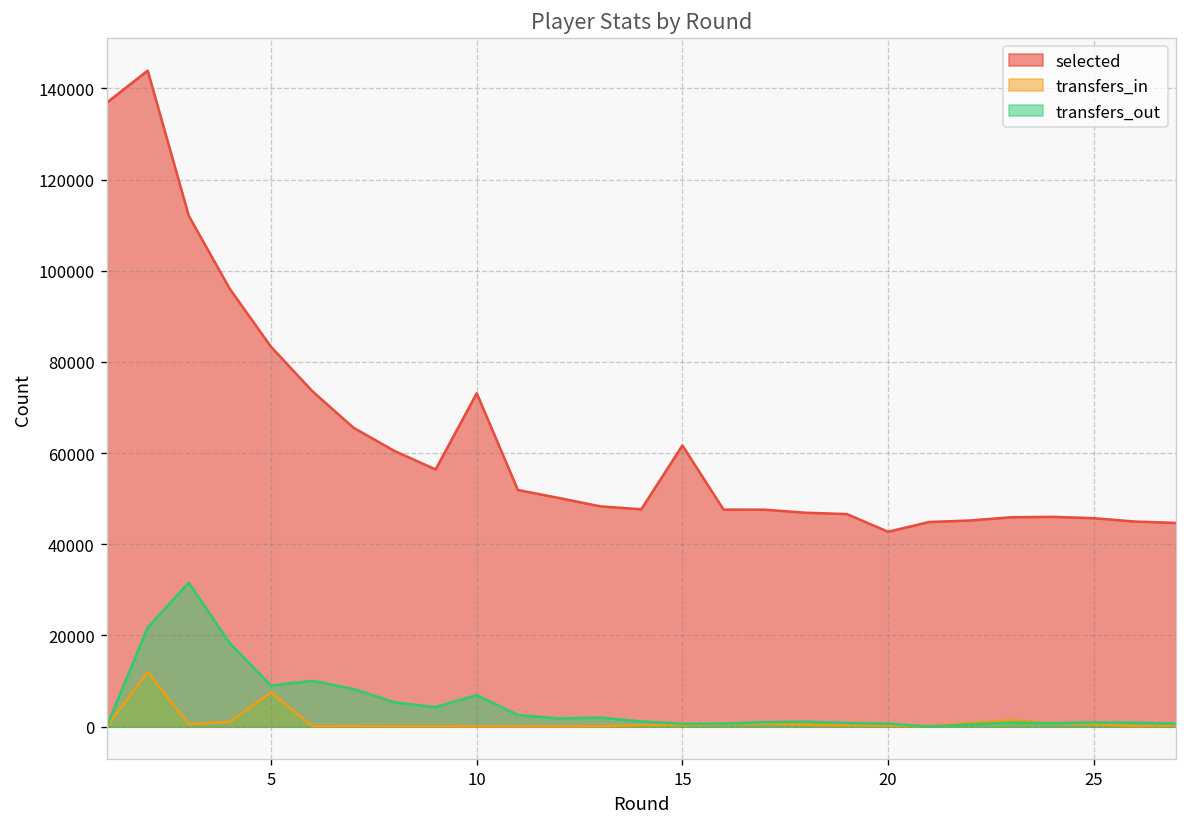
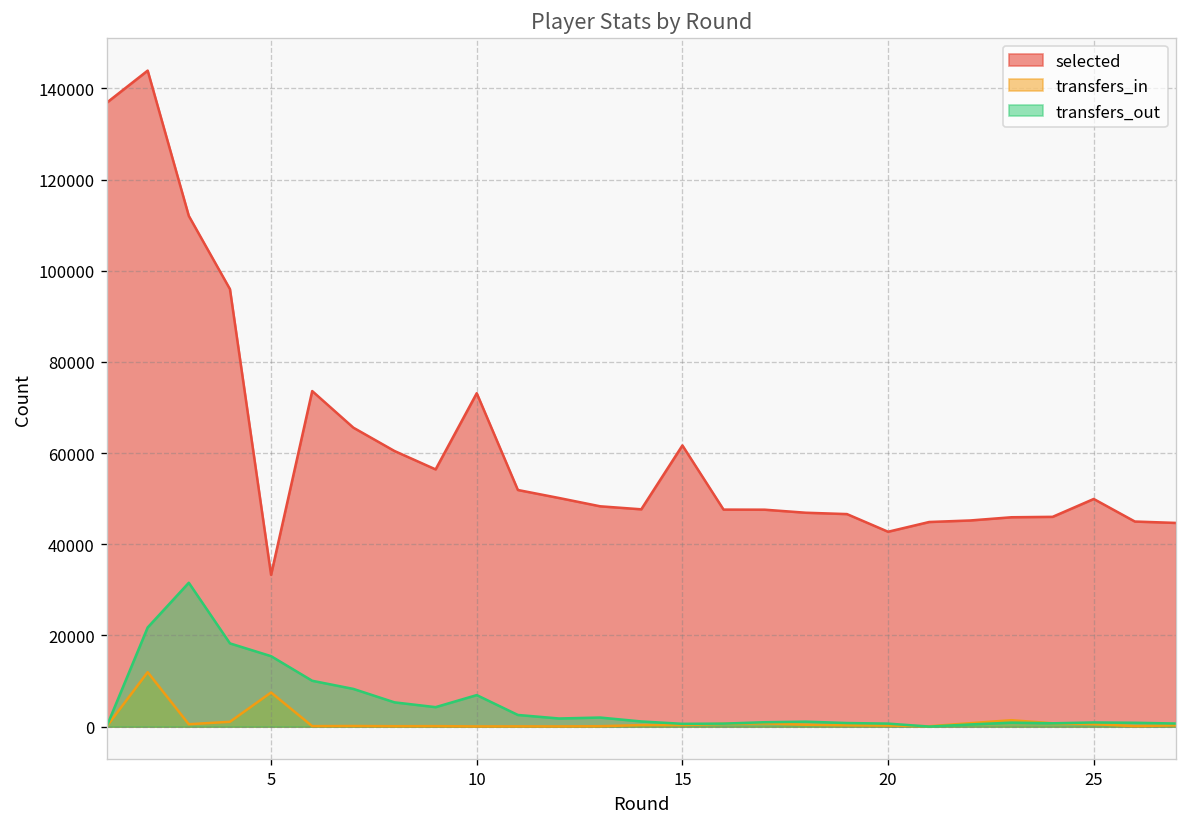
  {
    "selected": {
-     "5": 83000,
+     "5": 33000,
      "10": 73000,
      "15": 62000,
      "20": 43000,
-     "25": 46000
+     "25": 50000
    },
    "transfers_in": {
      "5": 7000,
      "10": 0
    },
    "transfers_out": {
-     "5": 9000,
+     "5": 15000,
      "10": 7000
    }
  }
